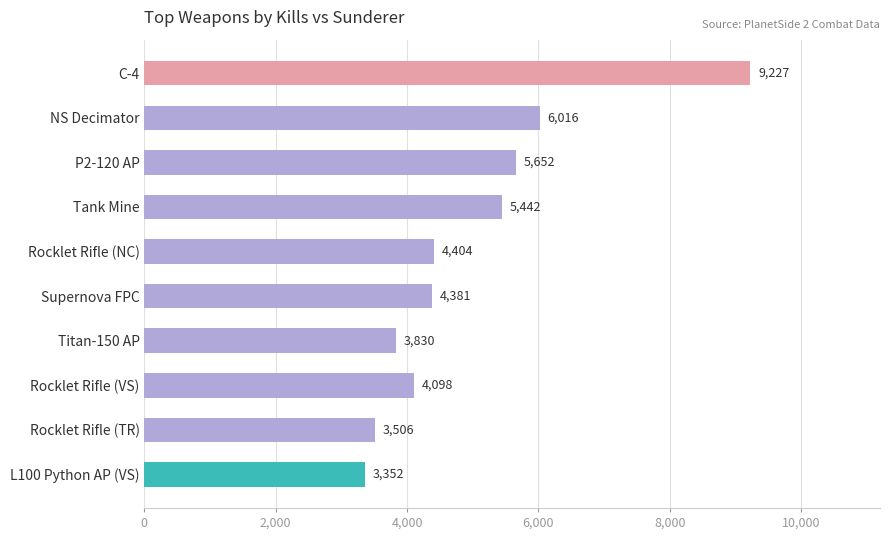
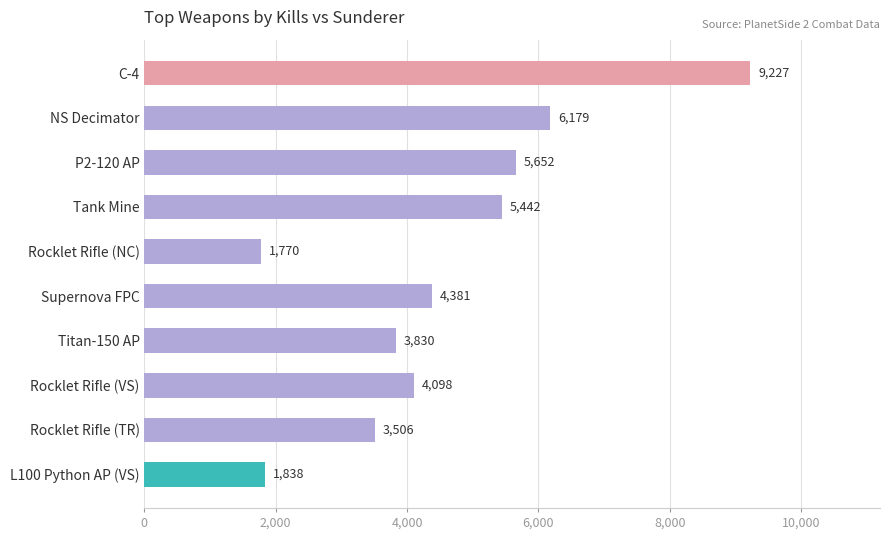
  {
    "C-4": "9,227",
-   "NS Decimator": "6,016",
+   "NS Decimator": "6,179",
    "P2-120 AP": "5,652",
    "Tank Mine": "5,442",
-   "Rocklet Rifle (NC)": "4,404",
+   "Rocklet Rifle (NC)": "1,770",
    "Supernova FPC": "4,381",
    "Titan-150 AP": "3,830",
    "Rocklet Rifle (VS)": "4,098",
    "Rocklet Rifle (TR)": "3,506",
-   "L100 Python AP (VS)": "3,352"
+   "L100 Python AP (VS)": "1,838"
  }
